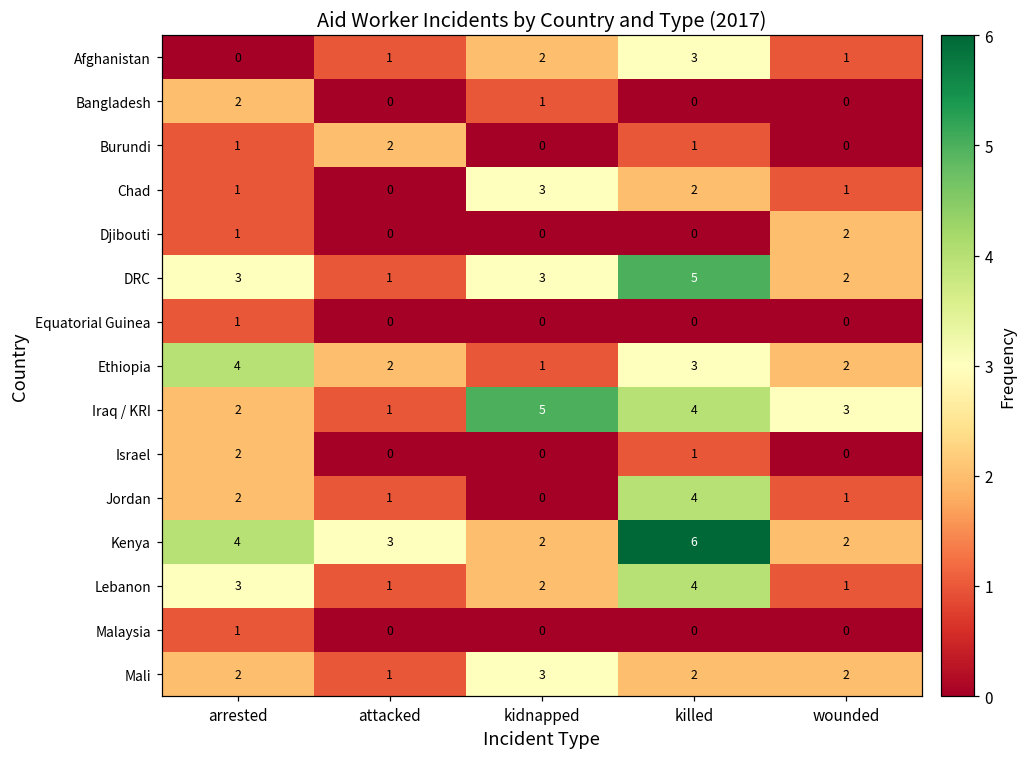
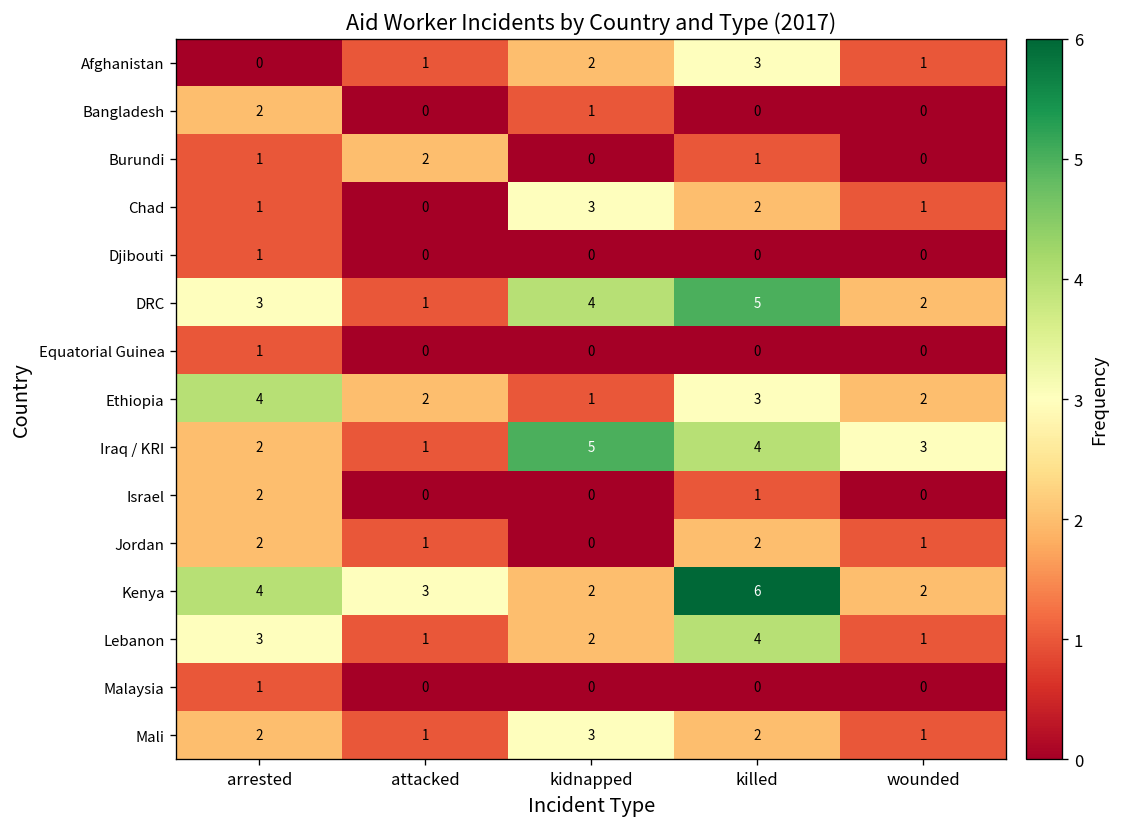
  {
    "Afghanistan": {
      "arrested": 0,
      "attacked": 1,
      "kidnapped": 2,
      "killed": 3,
      "wounded": 1
    },
    "Bangladesh": {
      "arrested": 2,
      "attacked": 0,
      "kidnapped": 1,
      "killed": 0,
      "wounded": 0
    },
    "Burundi": {
      "arrested": 1,
      "attacked": 2,
      "kidnapped": 0,
      "killed": 1,
      "wounded": 0
    },
    "Chad": {
      "arrested": 1,
      "attacked": 0,
      "kidnapped": 3,
      "killed": 2,
      "wounded": 1
    },
    "Djibouti": {
      "arrested": 1,
      "attacked": 0,
      "kidnapped": 0,
      "killed": 0,
-     "wounded": 2
+     "wounded": 0
    },
    "DRC": {
      "arrested": 3,
      "attacked": 1,
-     "kidnapped": 3,
+     "kidnapped": 4,
      "killed": 5,
      "wounded": 2
    },
    "Equatorial Guinea": {
      "arrested": 1,
      "attacked": 0,
      "kidnapped": 0,
      "killed": 0,
      "wounded": 0
    },
    "Ethiopia": {
      "arrested": 4,
      "attacked": 2,
      "kidnapped": 1,
      "killed": 3,
      "wounded": 2
    },
    "Iraq / KRI": {
      "arrested": 2,
      "attacked": 1,
      "kidnapped": 5,
      "killed": 4,
      "wounded": 3
    },
    "Israel": {
      "arrested": 2,
      "attacked": 0,
      "kidnapped": 0,
      "killed": 1,
      "wounded": 0
    },
    "Jordan": {
      "arrested": 2,
      "attacked": 1,
      "kidnapped": 0,
-     "killed": 4,
+     "killed": 2,
      "wounded": 1
    },
    "Kenya": {
      "arrested": 4,
      "attacked": 3,
      "kidnapped": 2,
      "killed": 6,
      "wounded": 2
    },
    "Lebanon": {
      "arrested": 3,
      "attacked": 1,
      "kidnapped": 2,
      "killed": 4,
      "wounded": 1
    },
    "Malaysia": {
      "arrested": 1,
      "attacked": 0,
      "kidnapped": 0,
      "killed": 0,
      "wounded": 0
    },
    "Mali": {
      "arrested": 2,
      "attacked": 1,
      "kidnapped": 3,
      "killed": 2,
-     "wounded": 2
+     "wounded": 1
    }
  }
